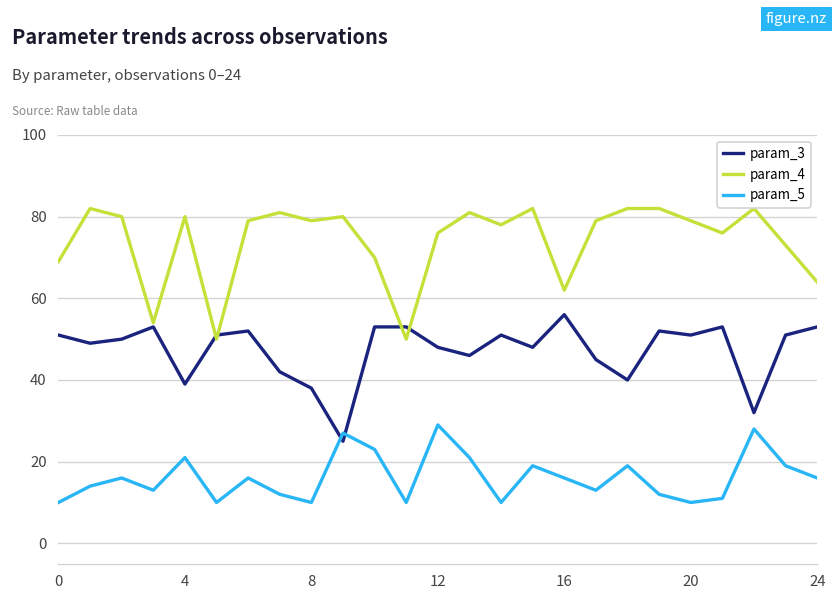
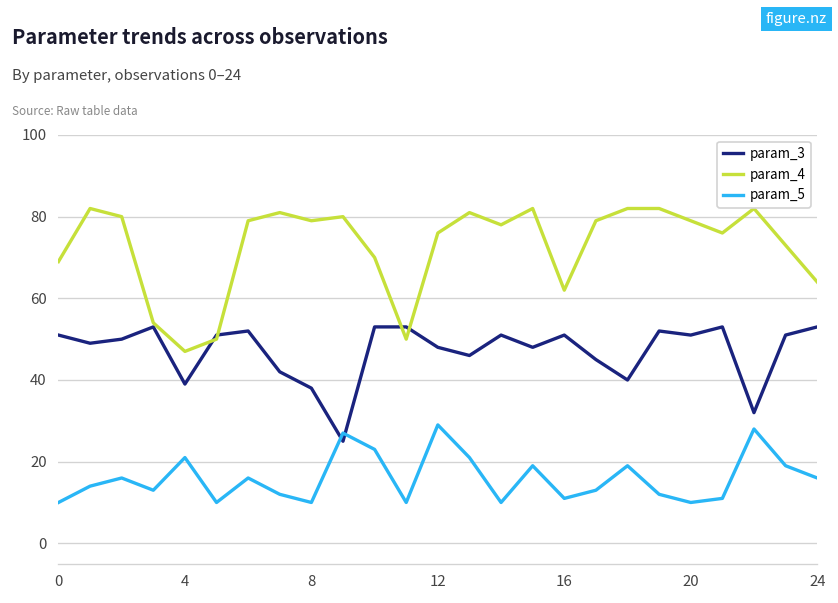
  {
    "param_3": {
      "0": 51,
      "4": 39,
      "8": 38,
      "12": 48,
-     "16": 56,
+     "16": 51,
      "20": 51,
      "24": 53
    },
    "param_4": {
      "0": 69,
-     "4": 80,
+     "4": 47,
      "8": 79,
      "12": 76,
      "16": 62,
      "20": 79,
      "24": 64
    },
    "param_5": {
      "0": 10,
      "4": 21,
      "8": 10,
      "12": 29,
-     "16": 16,
+     "16": 11,
      "20": 10,
      "24": 16
    }
  }
